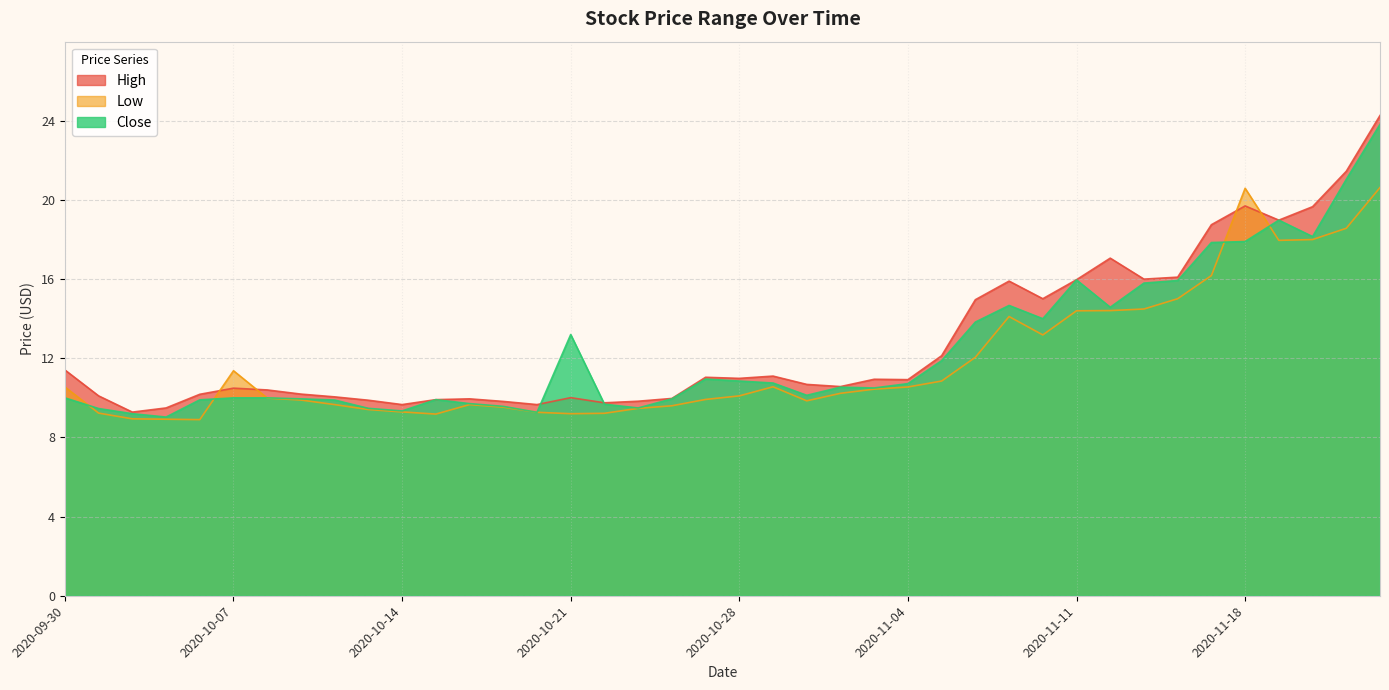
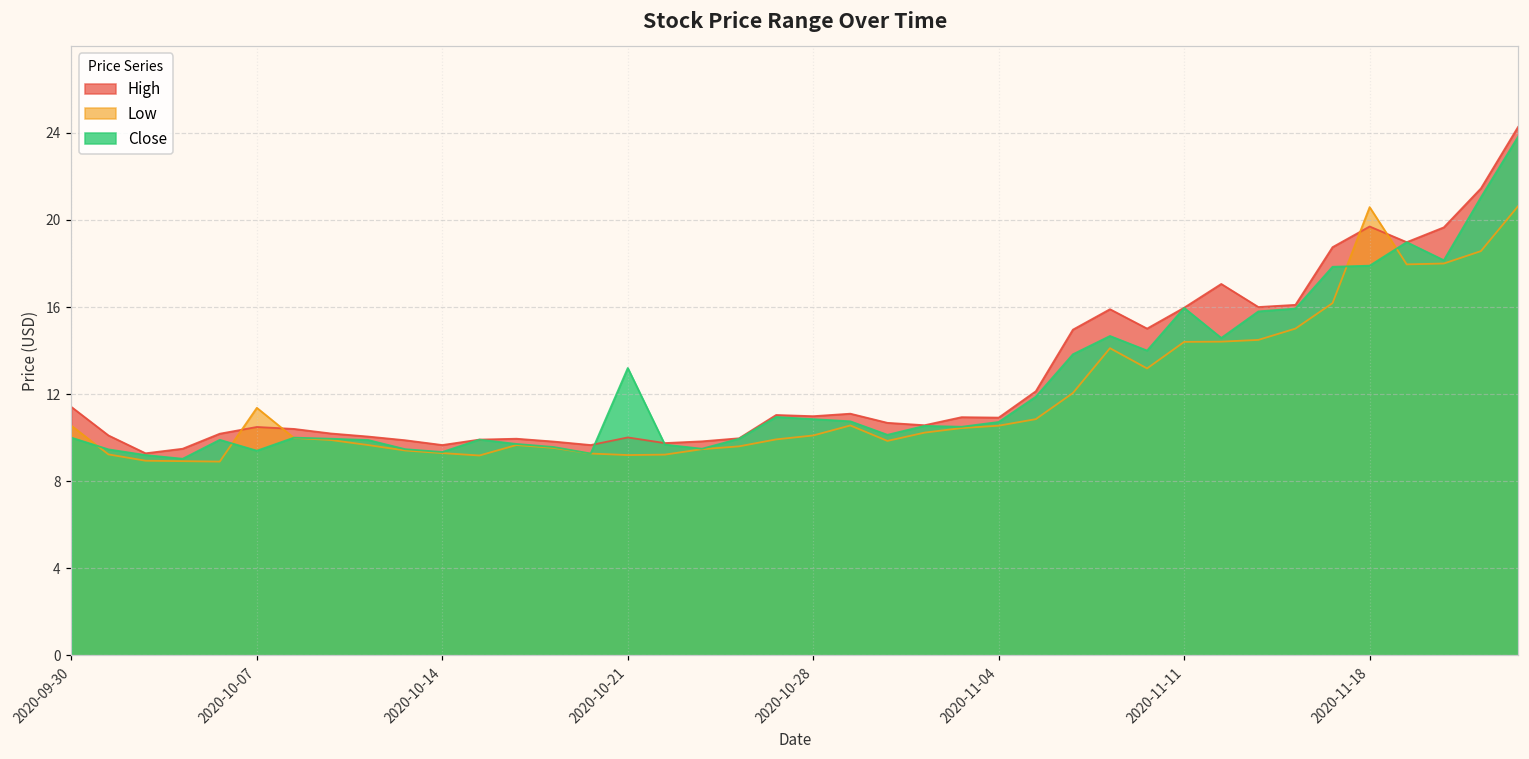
  {
    "High": {
      "2020-09-30": 11.4,
      "2020-10-07": 10.5,
      "2020-10-14": 9.7,
      "2020-10-21": 10.0,
      "2020-10-28": 11.0,
      "2020-11-04": 10.9,
      "2020-11-18": 19.7
    },
    "Low": {
      "2020-09-30": 10.6,
      "2020-10-07": 11.4,
      "2020-10-21": 9.2,
      "2020-10-28": 10.1,
      "2020-11-04": 10.6,
      "2020-11-11": 14.4,
      "2020-11-18": 20.6
    },
    "Close": {
      "2020-09-30": 10.0,
-     "2020-10-07": 10.0,
+     "2020-10-07": 9.4,
      "2020-10-21": 13.2,
      "2020-10-28": 10.9,
      "2020-11-04": 10.7,
      "2020-11-18": 17.9
    }
  }
